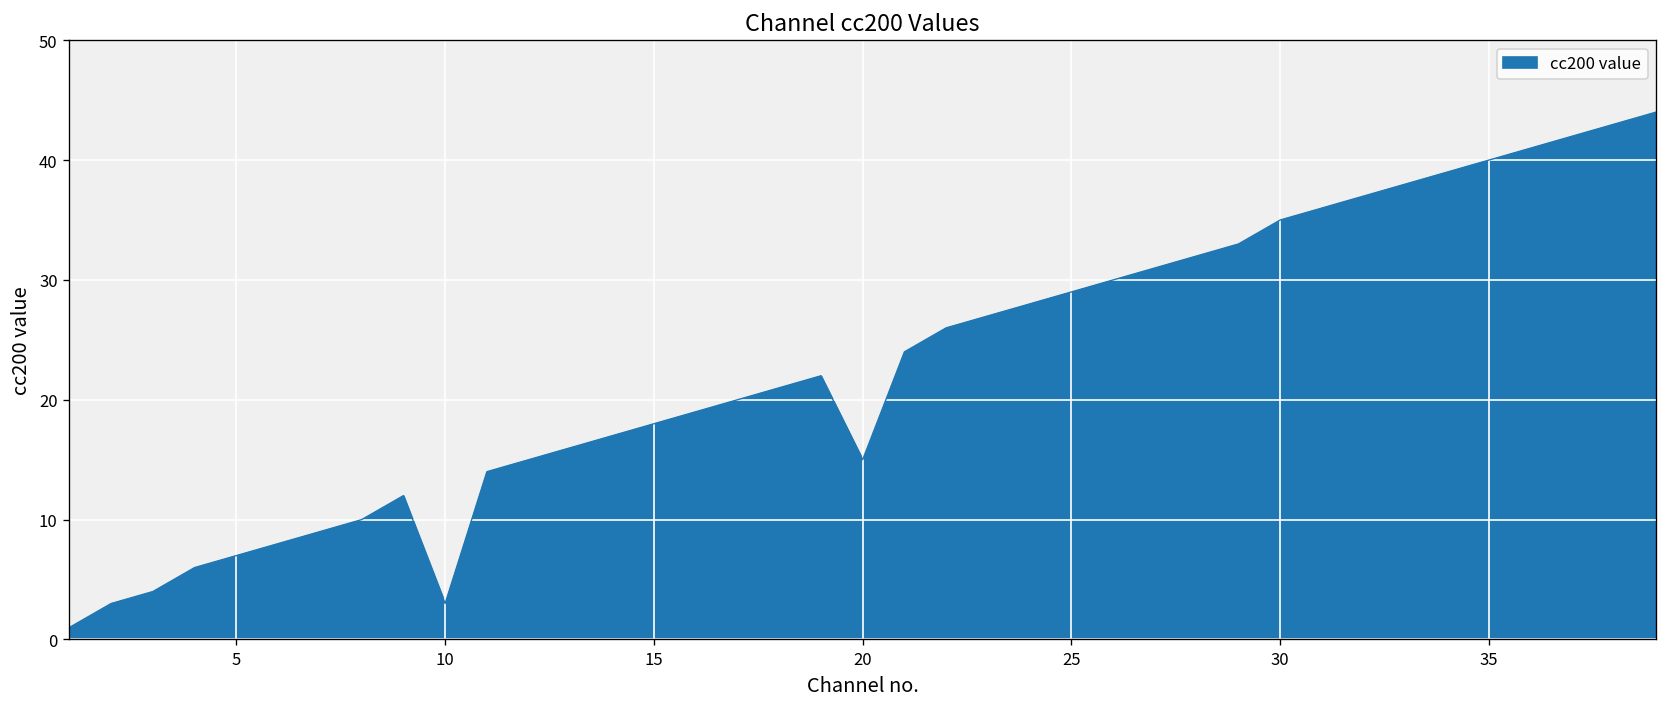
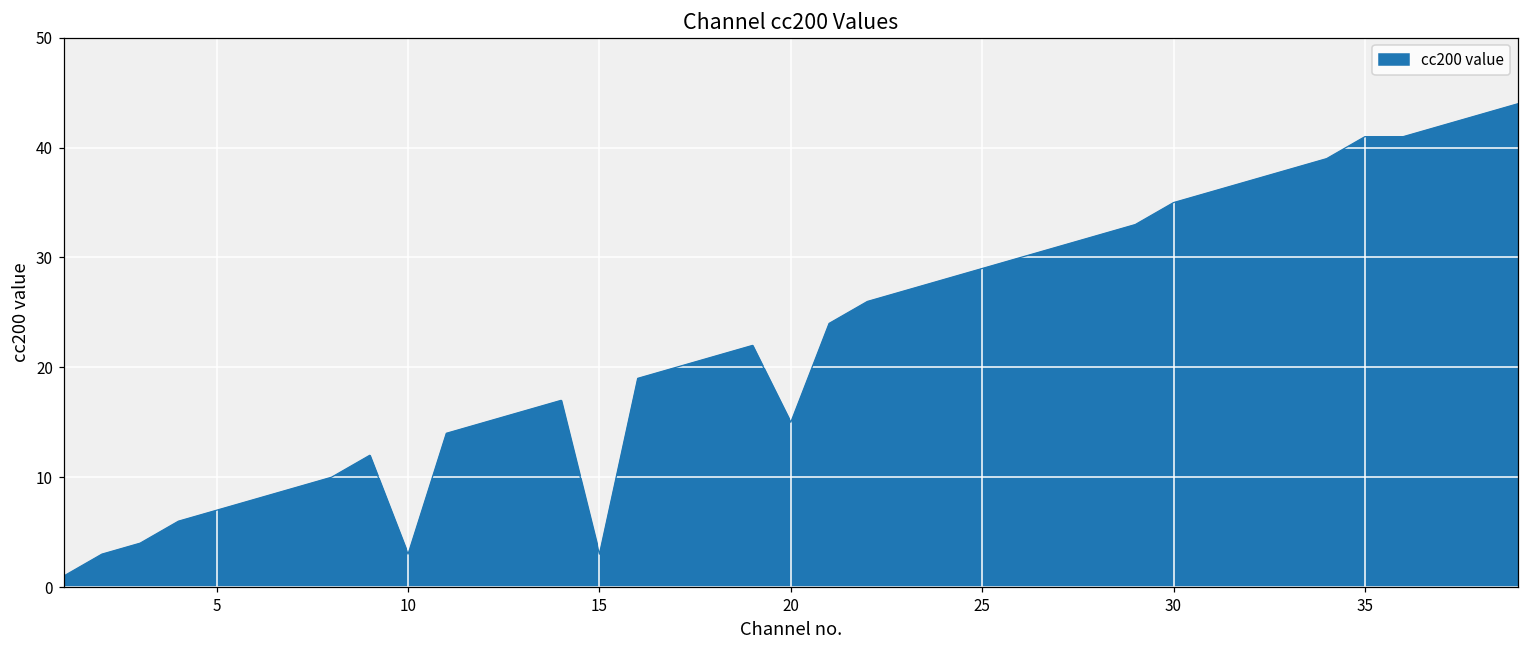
  {
    "5": 7,
    "10": 3,
-   "15": 18,
+   "15": 3,
    "20": 15,
    "25": 29,
    "30": 35,
-   "35": 40
+   "35": 41
  }
